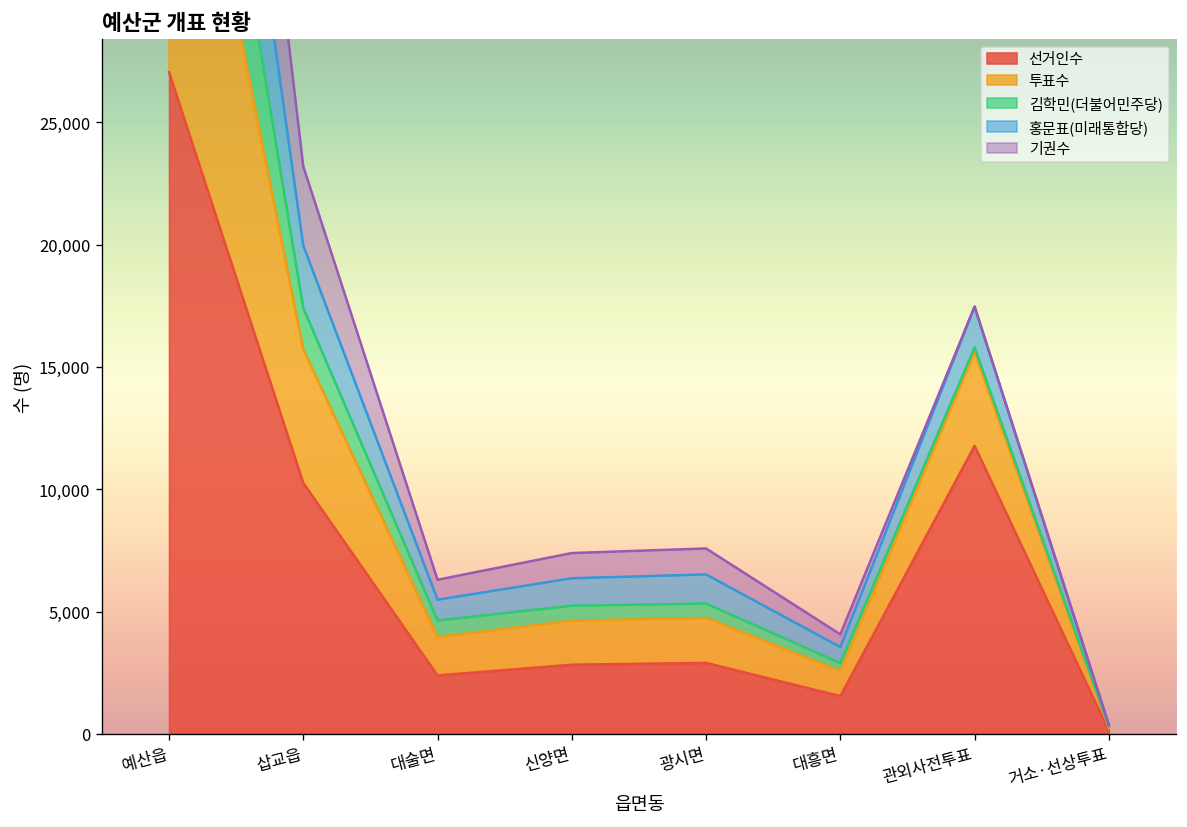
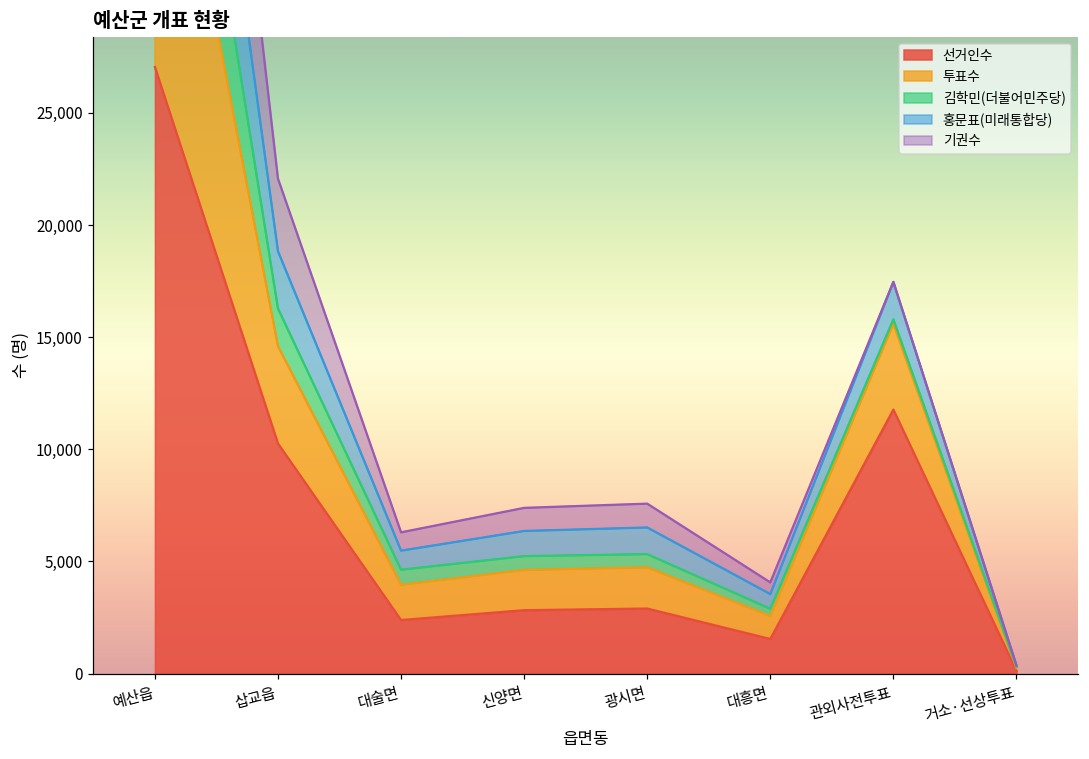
  {
    "선거인수": {
      "예산읍": "27,000",
      "삽교읍": "10,300",
      "대술면": "2,400",
      "신양면": "2,800",
      "광시면": "2,900",
      "대흥면": "1,500",
      "관외사전투표": "11,800"
    },
    "투표수": {
-     "삽교읍": "5,500",
+     "삽교읍": "4,300",
      "대술면": "1,600",
      "신양면": "1,800",
      "광시면": "1,800",
      "대흥면": "1,000",
      "관외사전투표": "3,800"
    },
    "김학민(더불어민주당)": {
      "삽교읍": "1,700",
      "대술면": "700",
      "신양면": "600",
      "광시면": "600",
      "대흥면": "300",
      "관외사전투표": "200"
    },
    "홍문표(미래통합당)": {
      "삽교읍": "2,600",
      "대술면": "900",
      "신양면": "1,100",
      "광시면": "1,200",
      "대흥면": "700"
    },
    "기권수": {
      "삽교읍": "3,200",
      "대술면": "800",
      "신양면": "1,000",
      "광시면": "1,100",
      "대흥면": "500"
    }
  }
